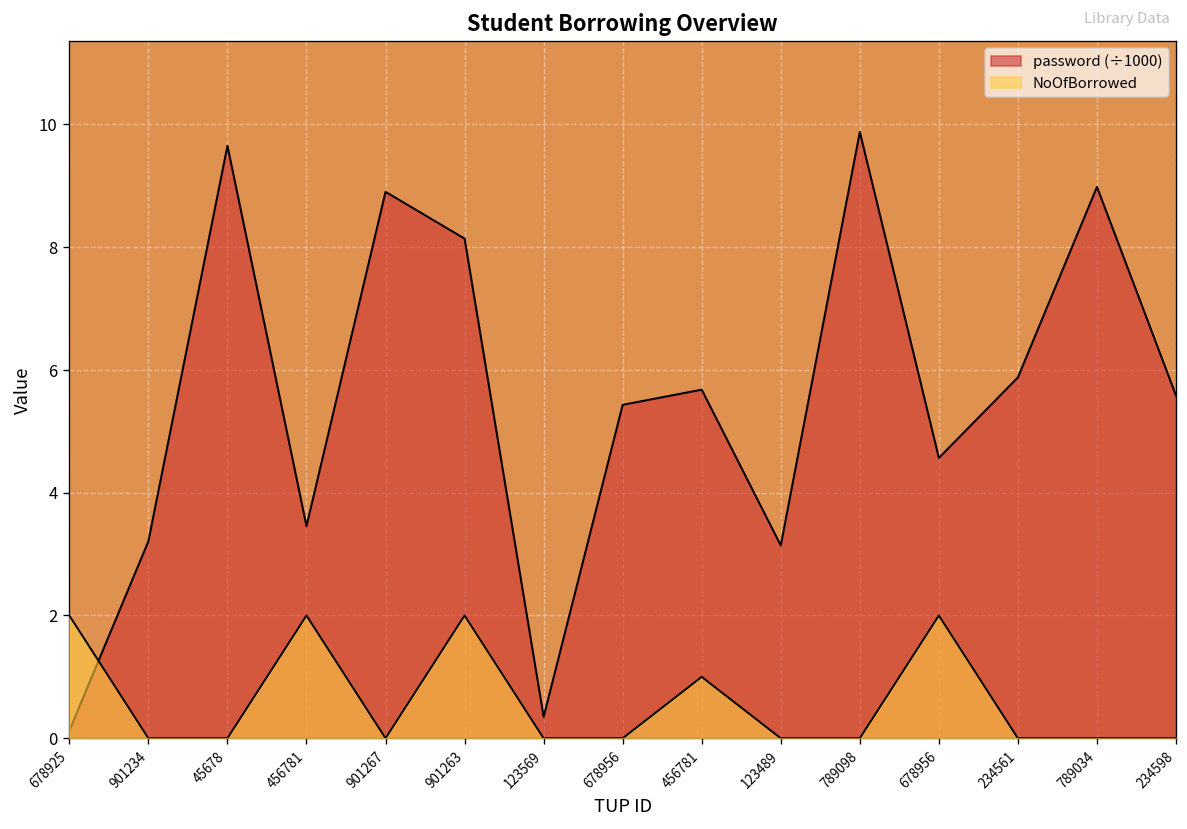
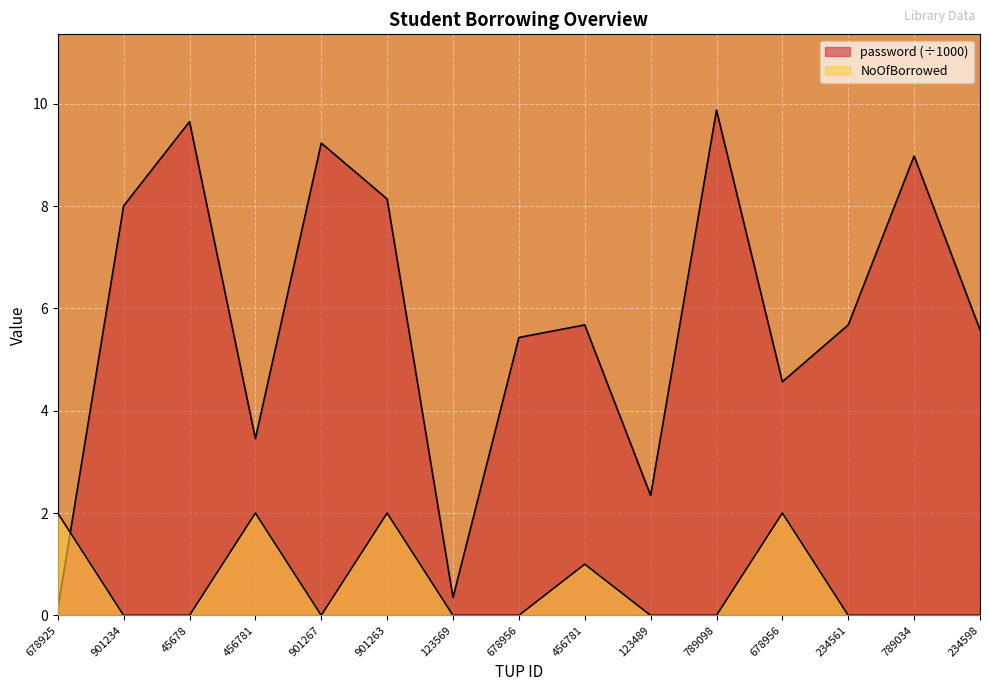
  {
    "password (÷1000)": {
      "678925": 0.1,
-     "901234": 3.2,
+     "901234": 8.0,
      "45678": 9.7,
-     "901267": 8.9,
+     "901267": 9.2,
      "901263": 8.1,
      "123569": 0.3,
-     "123489": 3.1,
+     "123489": 2.3,
      "789098": 9.9,
-     "234561": 5.9,
+     "234561": 5.7,
      "789034": 9.0,
      "234598": 5.6
    },
    "NoOfBorrowed": {
      "678925": 2.0,
      "901234": 0.0,
      "45678": 0.0,
      "901267": 0.0,
      "901263": 2.0,
      "123569": 0.0,
      "123489": 0.0,
      "789098": 0.0,
      "234561": 0.0,
      "789034": 0.0,
      "234598": 0.0
    }
  }
